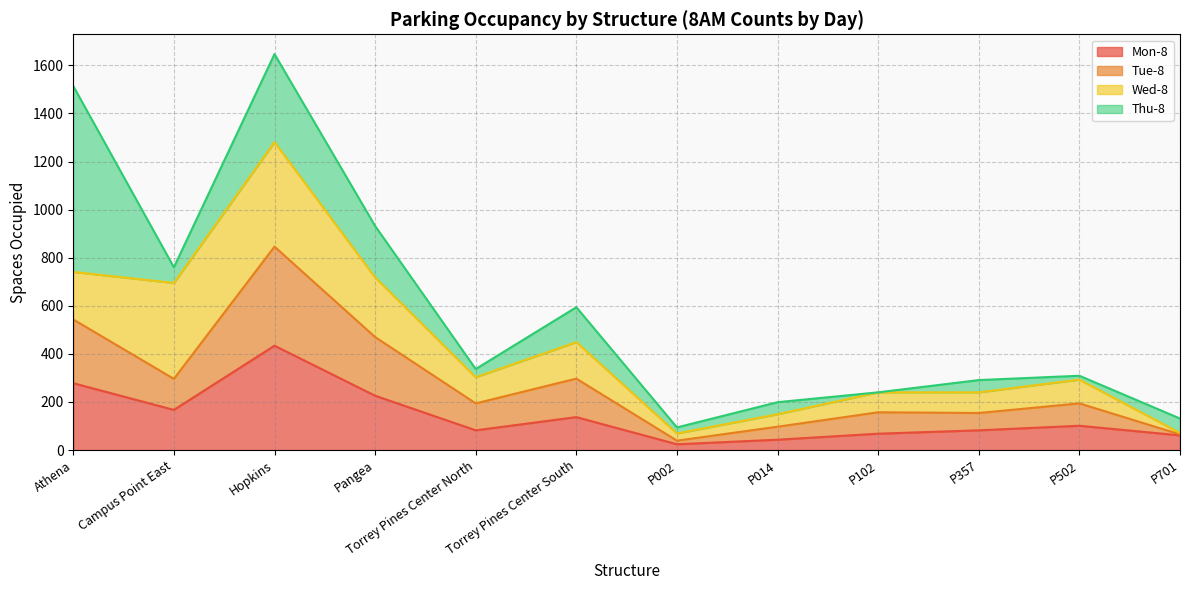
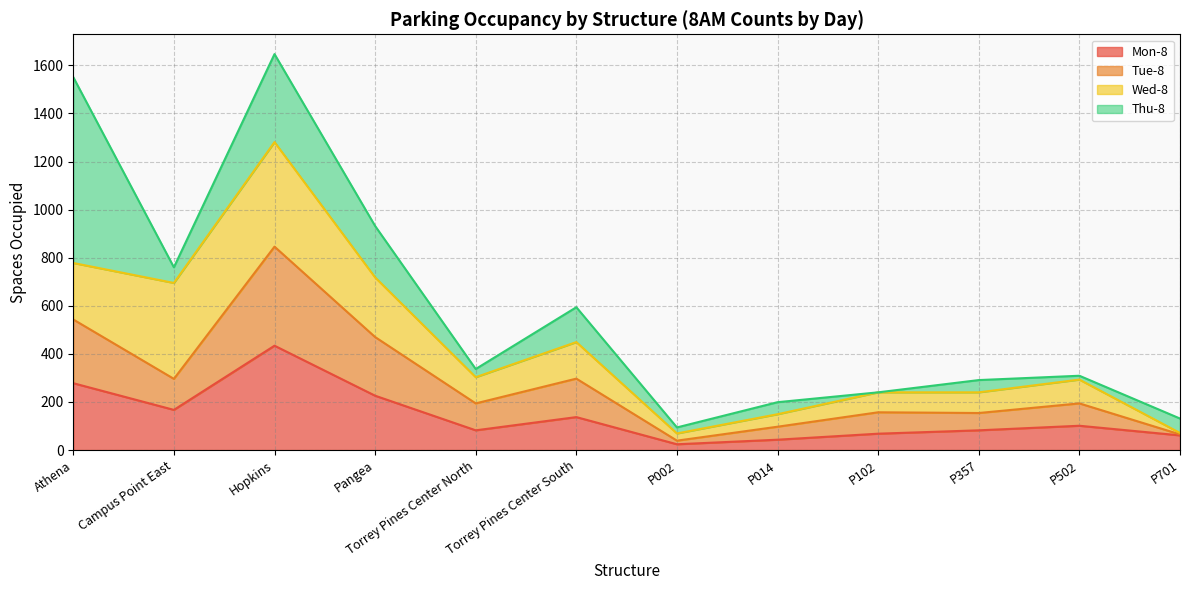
  {
    "Wed-8": {
-     "Athena": 200,
+     "Athena": 240,
      "Campus Point East": 400,
      "Hopkins": 440,
      "Pangea": 250,
      "Torrey Pines Center North": 110,
      "Torrey Pines Center South": 150,
      "P002": 30,
      "P014": 50,
      "P357": 90,
      "P502": 100
    },
    "Thu-8": {
      "Athena": 770,
      "Campus Point East": 70,
      "Hopkins": 370,
      "Pangea": 210,
      "Torrey Pines Center North": 30,
      "Torrey Pines Center South": 150,
      "P002": 30,
      "P014": 50,
      "P357": 50,
      "P502": 20,
      "P701": 60
    }
  }
